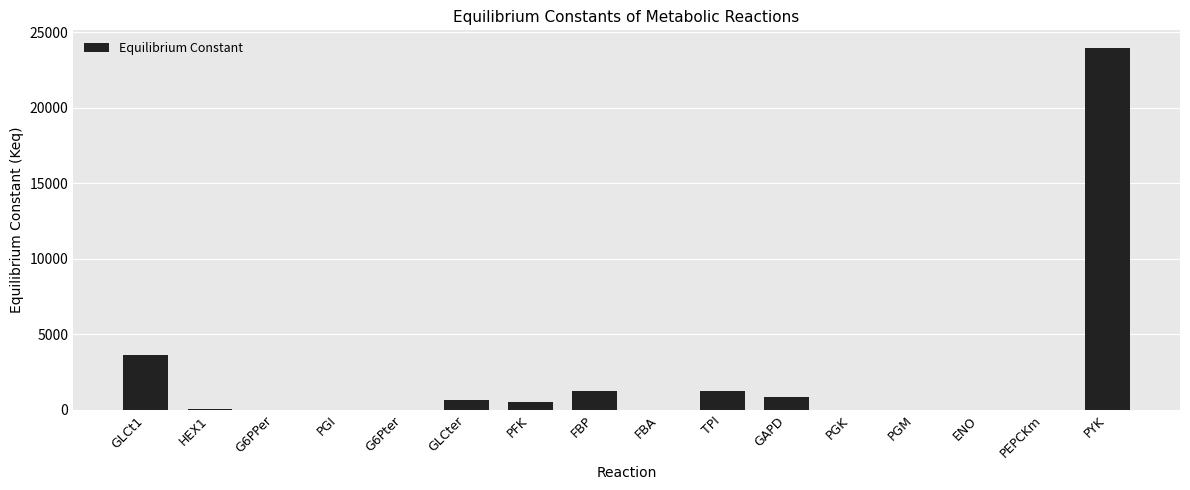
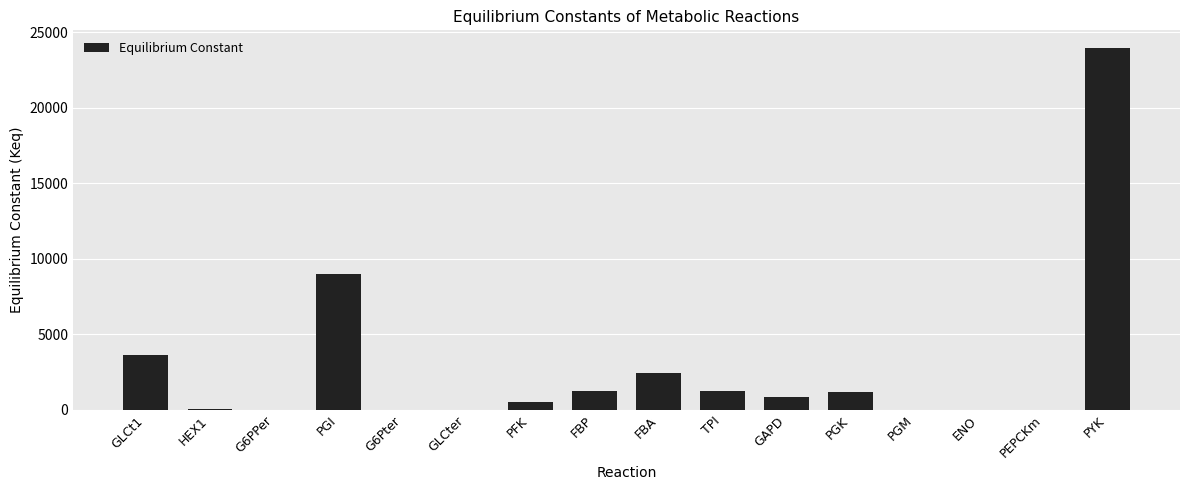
  {
    "GLCt1": 3600,
-   "PGI": 0,
-   "GLCter": 600,
+   "PGI": 9000,
+   "GLCter": 0,
    "PFK": 500,
    "FBP": 1200,
-   "FBA": 0,
+   "FBA": 2400,
    "TPI": 1200,
    "GAPD": 900,
-   "PGK": 0,
+   "PGK": 1200,
    "PYK": 23900
  }
